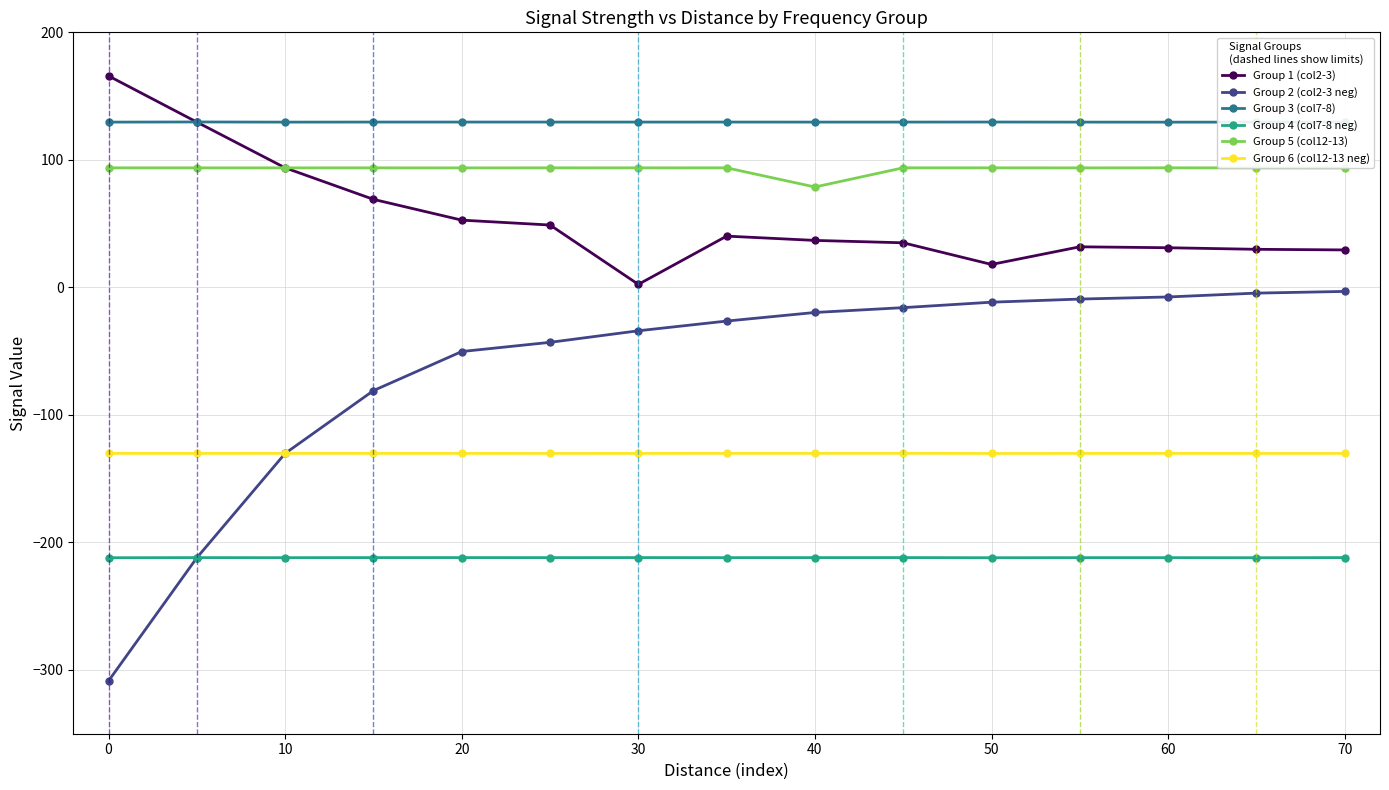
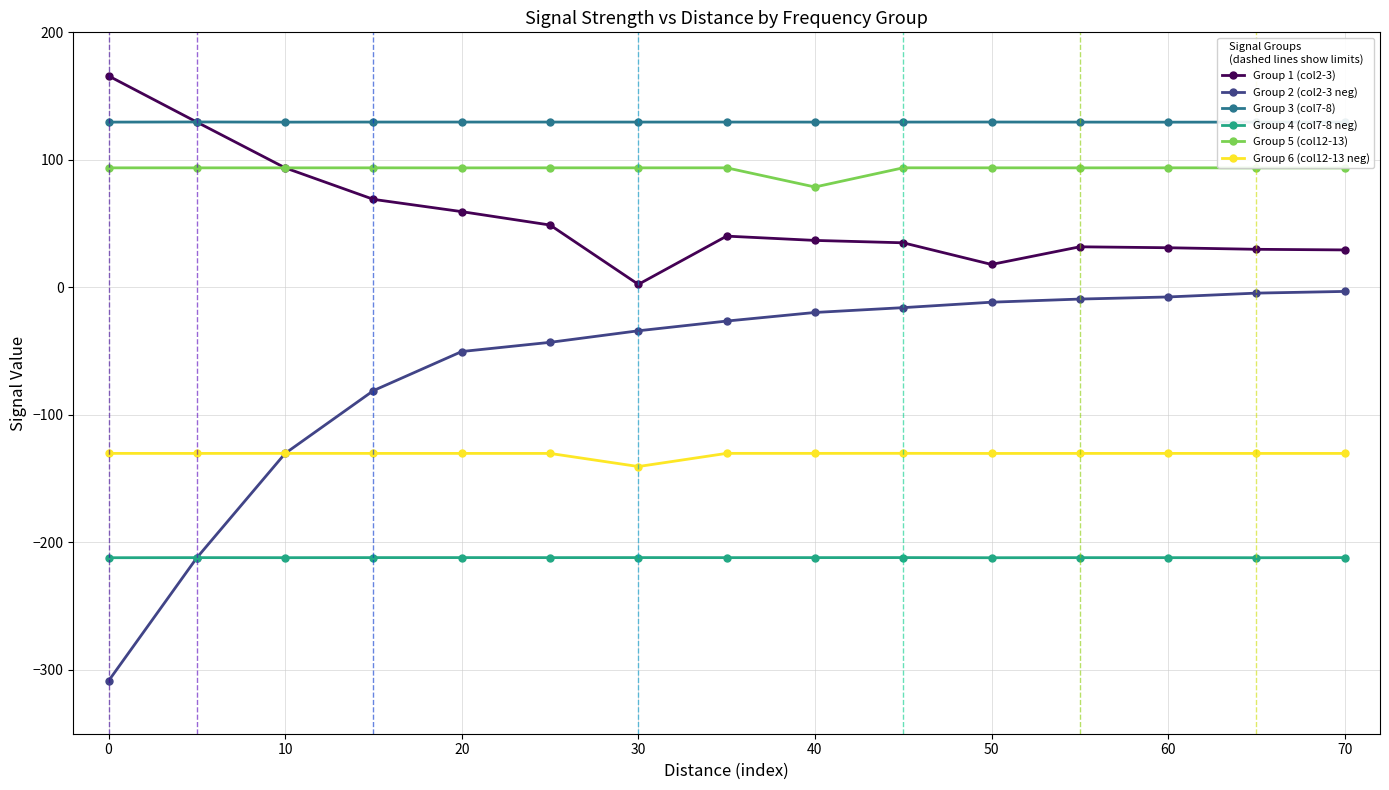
  {
    "Group 1 (col2-3)": {
      "0": 166,
-     "20": 53,
+     "20": 59,
      "30": 2,
      "40": 37,
      "50": 18,
      "60": 31,
      "70": 29
    },
    "Group 5 (col12-13)": {
      "0": 94,
      "20": 94,
      "30": 94,
      "40": 79,
      "50": 94,
      "60": 94
    },
    "Group 6 (col12-13 neg)": {
      "0": -130,
      "20": -130,
-     "30": -130,
+     "30": -140,
      "40": -130,
      "50": -130,
      "60": -130,
      "70": -130
    }
  }
